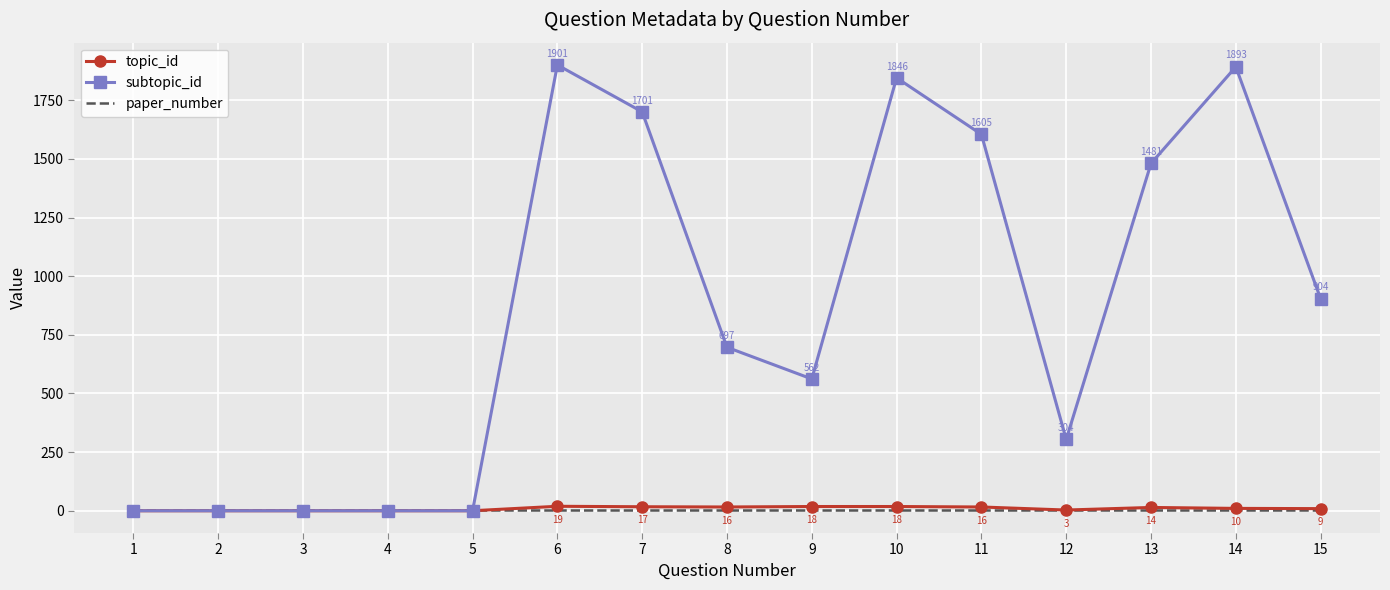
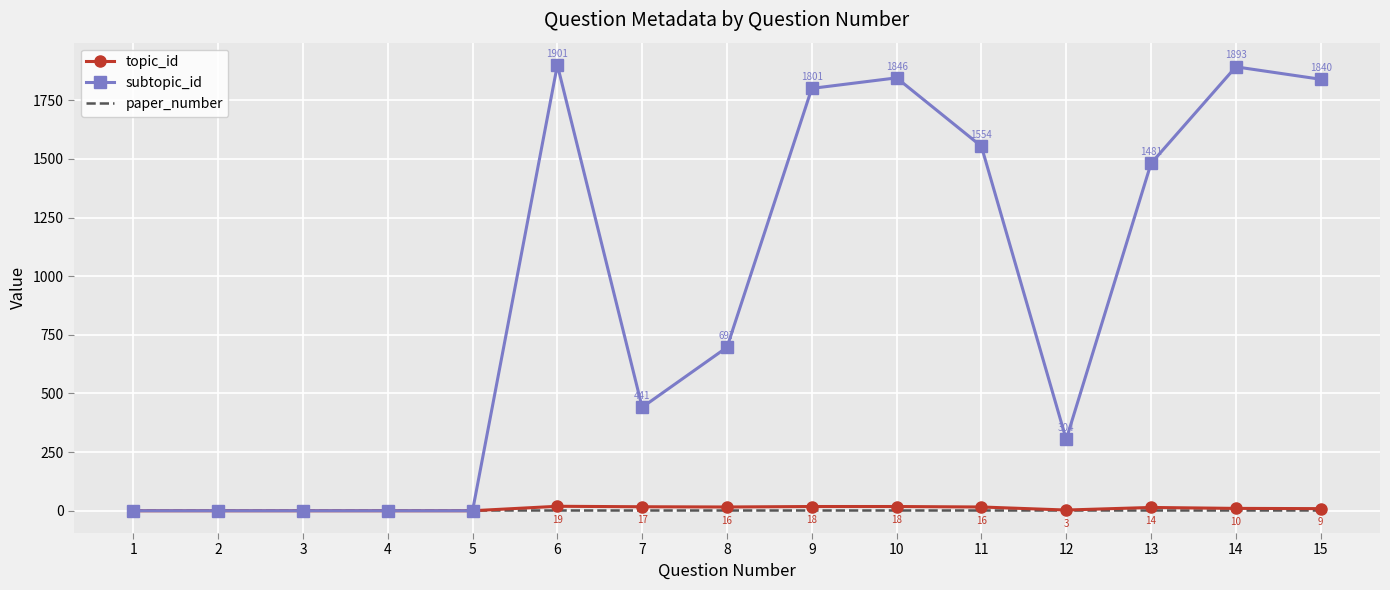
  {
    "topic_id": {
      "6": 19,
      "7": 17,
      "8": 16,
      "9": 18,
      "10": 18,
      "11": 16,
      "13": 14
    },
    "subtopic_id": {
      "6": 1901,
-     "7": 1701,
+     "7": 441,
      "8": 697,
-     "9": 562,
+     "9": 1801,
      "10": 1846,
-     "11": 1605,
+     "11": 1554,
      "12": 304,
      "13": 1481,
      "14": 1893,
-     "15": 904
+     "15": 1840
    }
  }
